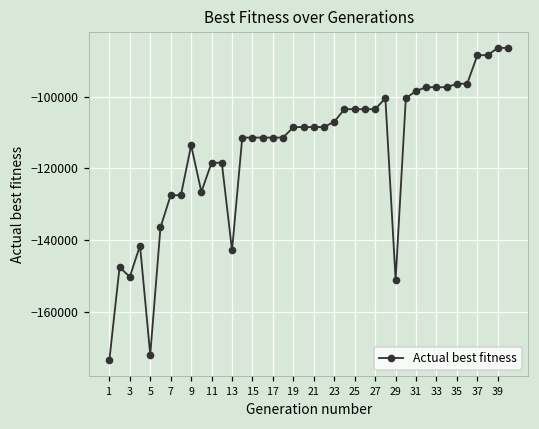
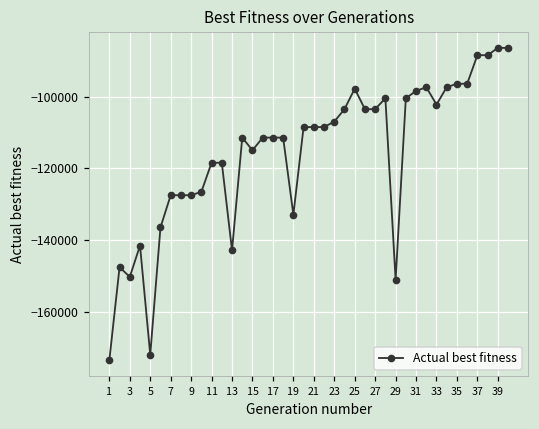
  {
    "1": -173000,
    "3": -150000,
    "5": -172000,
    "7": -127000,
-   "9": -114000,
+   "9": -127000,
    "11": -118000,
    "13": -143000,
-   "15": -111000,
+   "15": -115000,
    "17": -111000,
-   "19": -108000,
+   "19": -133000,
    "21": -108000,
    "23": -107000,
-   "25": -104000,
+   "25": -98000,
    "27": -104000,
    "29": -151000,
    "31": -98000,
-   "33": -97000,
+   "33": -102000,
    "35": -96000,
    "37": -89000,
    "39": -86000
  }
